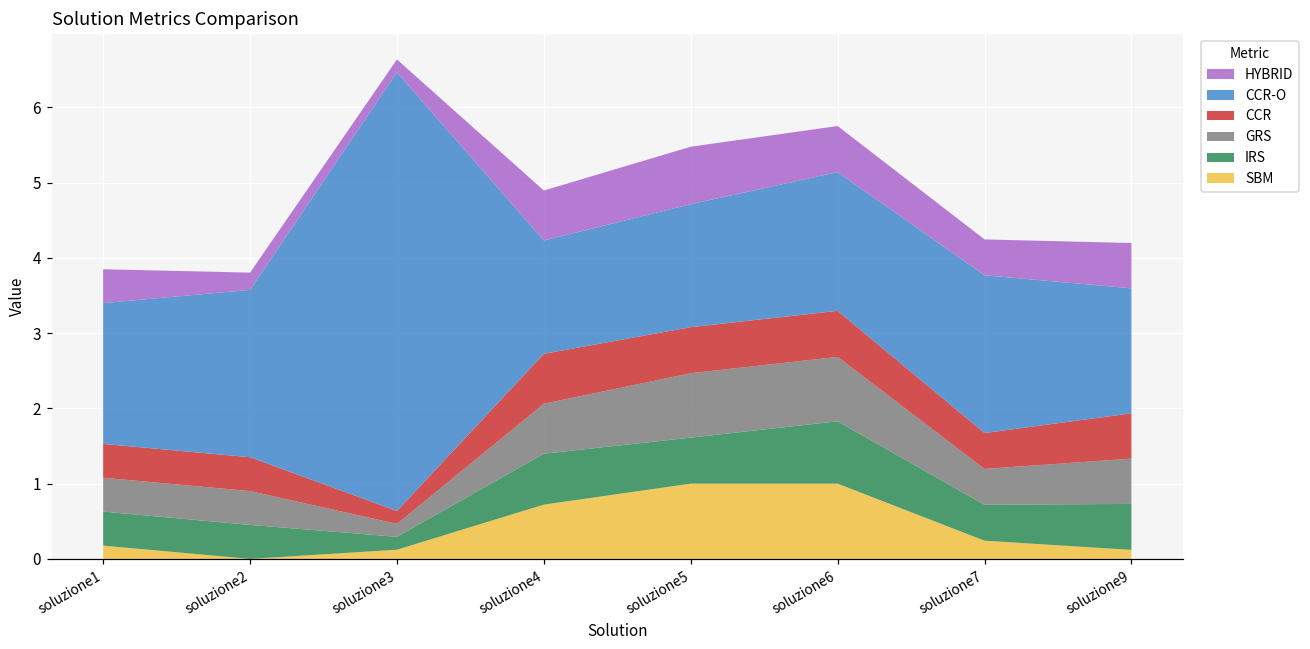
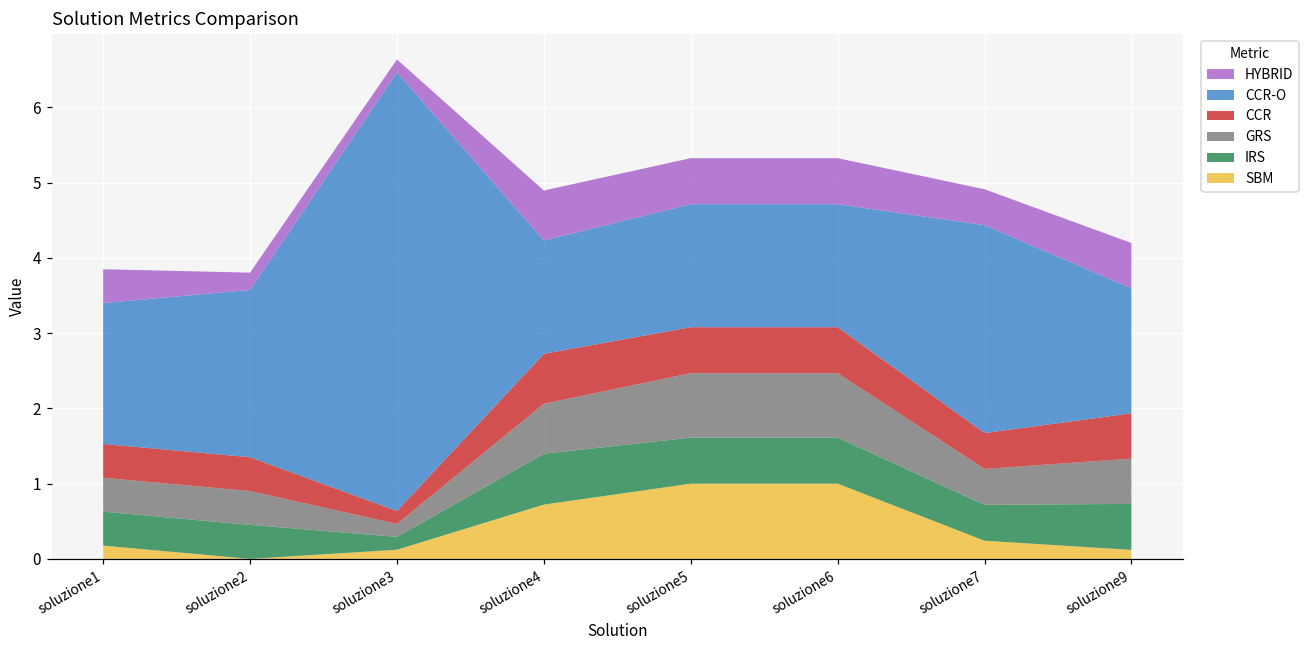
  {
    "SBM": {
      "soluzione1": 0.2,
      "soluzione3": 0.1,
      "soluzione4": 0.7,
      "soluzione5": 1.0,
      "soluzione6": 1.0,
      "soluzione7": 0.2,
      "soluzione9": 0.1
    },
    "IRS": {
      "soluzione1": 0.5,
      "soluzione2": 0.5,
      "soluzione3": 0.2,
      "soluzione4": 0.7,
      "soluzione5": 0.6,
-     "soluzione6": 0.8,
+     "soluzione6": 0.6,
      "soluzione7": 0.5,
      "soluzione9": 0.6
    },
    "GRS": {
      "soluzione1": 0.4,
      "soluzione2": 0.4,
      "soluzione3": 0.2,
      "soluzione4": 0.7,
      "soluzione5": 0.9,
      "soluzione6": 0.9,
      "soluzione7": 0.5,
      "soluzione9": 0.6
    },
    "CCR": {
      "soluzione1": 0.4,
      "soluzione2": 0.4,
      "soluzione3": 0.2,
      "soluzione4": 0.7,
      "soluzione5": 0.6,
      "soluzione6": 0.6,
      "soluzione7": 0.5,
      "soluzione9": 0.6
    },
    "CCR-O": {
      "soluzione1": 1.9,
      "soluzione2": 2.2,
      "soluzione3": 5.8,
      "soluzione4": 1.5,
      "soluzione5": 1.6,
-     "soluzione6": 1.8,
-     "soluzione7": 2.1,
+     "soluzione6": 1.6,
+     "soluzione7": 2.8,
      "soluzione9": 1.7
    },
    "HYBRID": {
      "soluzione1": 0.4,
      "soluzione2": 0.2,
      "soluzione3": 0.2,
      "soluzione4": 0.7,
-     "soluzione5": 0.8,
+     "soluzione5": 0.6,
      "soluzione6": 0.6,
      "soluzione7": 0.5,
      "soluzione9": 0.6
    }
  }
